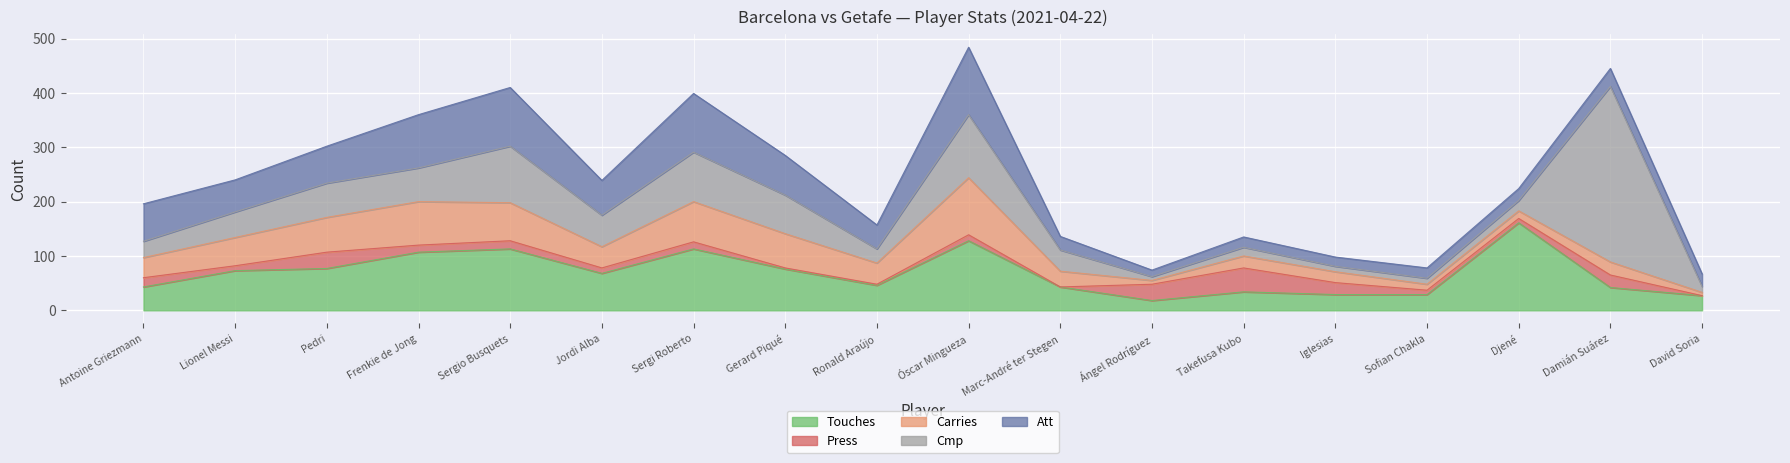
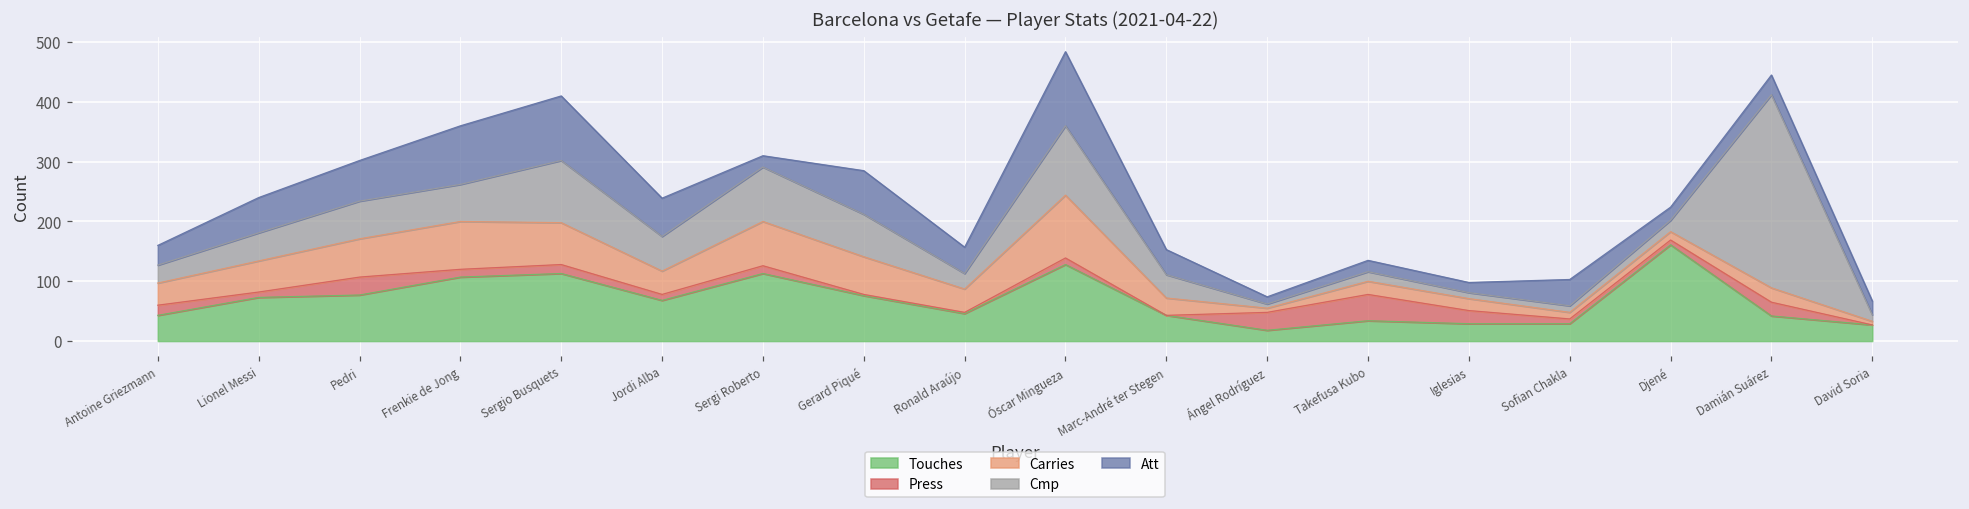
  {
    "Touches": {
      "Antoine Griezmann": 40,
      "Lionel Messi": 70,
      "Pedri": 80,
      "Frenkie de Jong": 110,
      "Sergio Busquets": 110,
      "Jordi Alba": 70,
      "Sergi Roberto": 110,
      "Óscar Mingueza": 130,
      "Ángel Rodríguez": 20,
      "Takefusa Kubo": 30,
      "Iglesias": 30,
      "Sofian Chakla": 30,
      "Djené": 160,
      "Damián Suárez": 40
    },
    "Cmp": {
      "Antoine Griezmann": 30,
      "Lionel Messi": 50,
      "Pedri": 60,
      "Frenkie de Jong": 60,
      "Sergio Busquets": 100,
      "Jordi Alba": 60,
      "Sergi Roberto": 90,
      "Gerard Piqué": 70,
      "Ronald Araújo": 30,
      "Óscar Mingueza": 120,
      "Marc-André ter Stegen": 40,
      "Ángel Rodríguez": 10,
      "Takefusa Kubo": 20,
      "Iglesias": 10,
      "Sofian Chakla": 10,
      "Djené": 20,
      "Damián Suárez": 320,
      "David Soria": 10
    },
    "Att": {
-     "Antoine Griezmann": 70,
+     "Antoine Griezmann": 30,
      "Lionel Messi": 60,
      "Pedri": 70,
      "Frenkie de Jong": 100,
      "Sergio Busquets": 110,
      "Jordi Alba": 60,
-     "Sergi Roberto": 110,
+     "Sergi Roberto": 20,
      "Gerard Piqué": 70,
      "Ronald Araújo": 40,
      "Óscar Mingueza": 120,
-     "Marc-André ter Stegen": 30,
+     "Marc-André ter Stegen": 40,
      "Ángel Rodríguez": 10,
      "Takefusa Kubo": 20,
      "Iglesias": 20,
-     "Sofian Chakla": 20,
+     "Sofian Chakla": 40,
      "Djené": 20,
      "Damián Suárez": 30,
      "David Soria": 20
    }
  }
